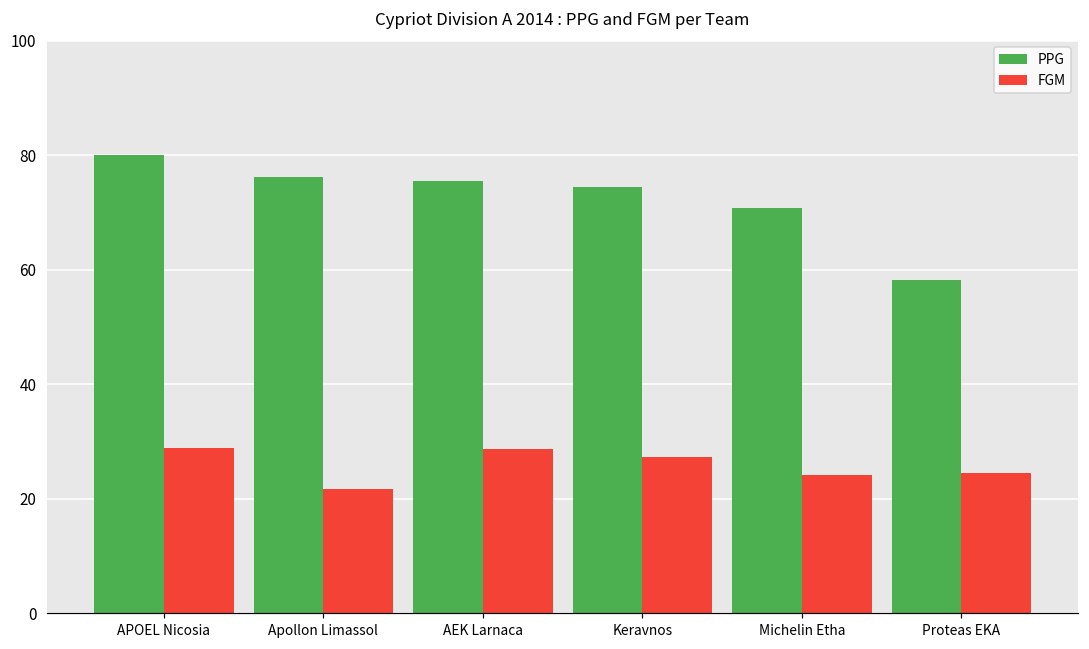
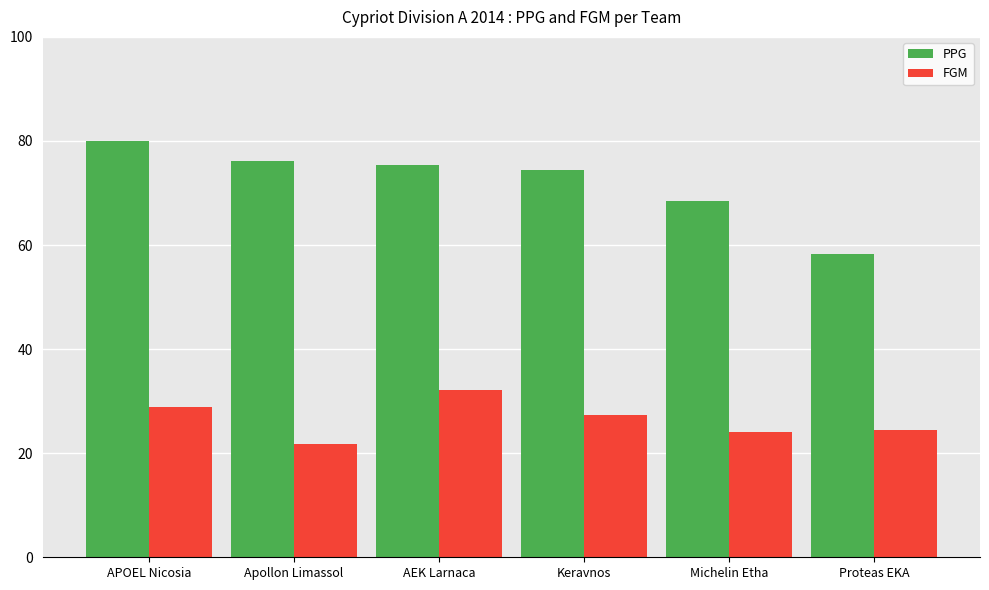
  {
    "PPG": {
      "APOEL Nicosia": 80,
      "Apollon Limassol": 76,
      "AEK Larnaca": 75,
      "Keravnos": 74,
-     "Michelin Etha": 71,
+     "Michelin Etha": 69,
      "Proteas EKA": 58
    },
    "FGM": {
      "APOEL Nicosia": 29,
      "Apollon Limassol": 22,
-     "AEK Larnaca": 29,
+     "AEK Larnaca": 32,
      "Keravnos": 27,
      "Michelin Etha": 24,
      "Proteas EKA": 25
    }
  }
